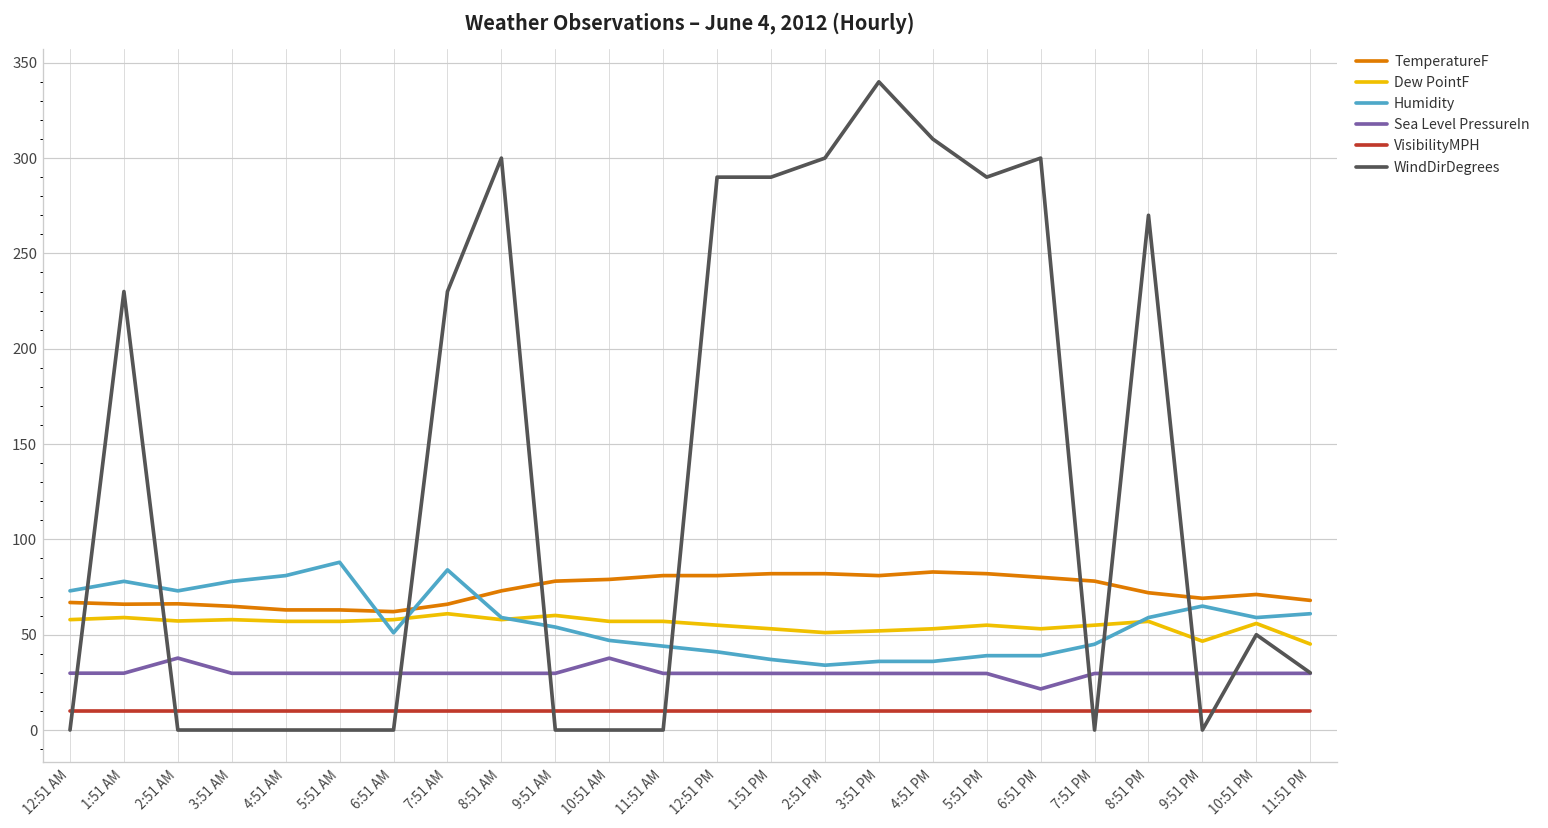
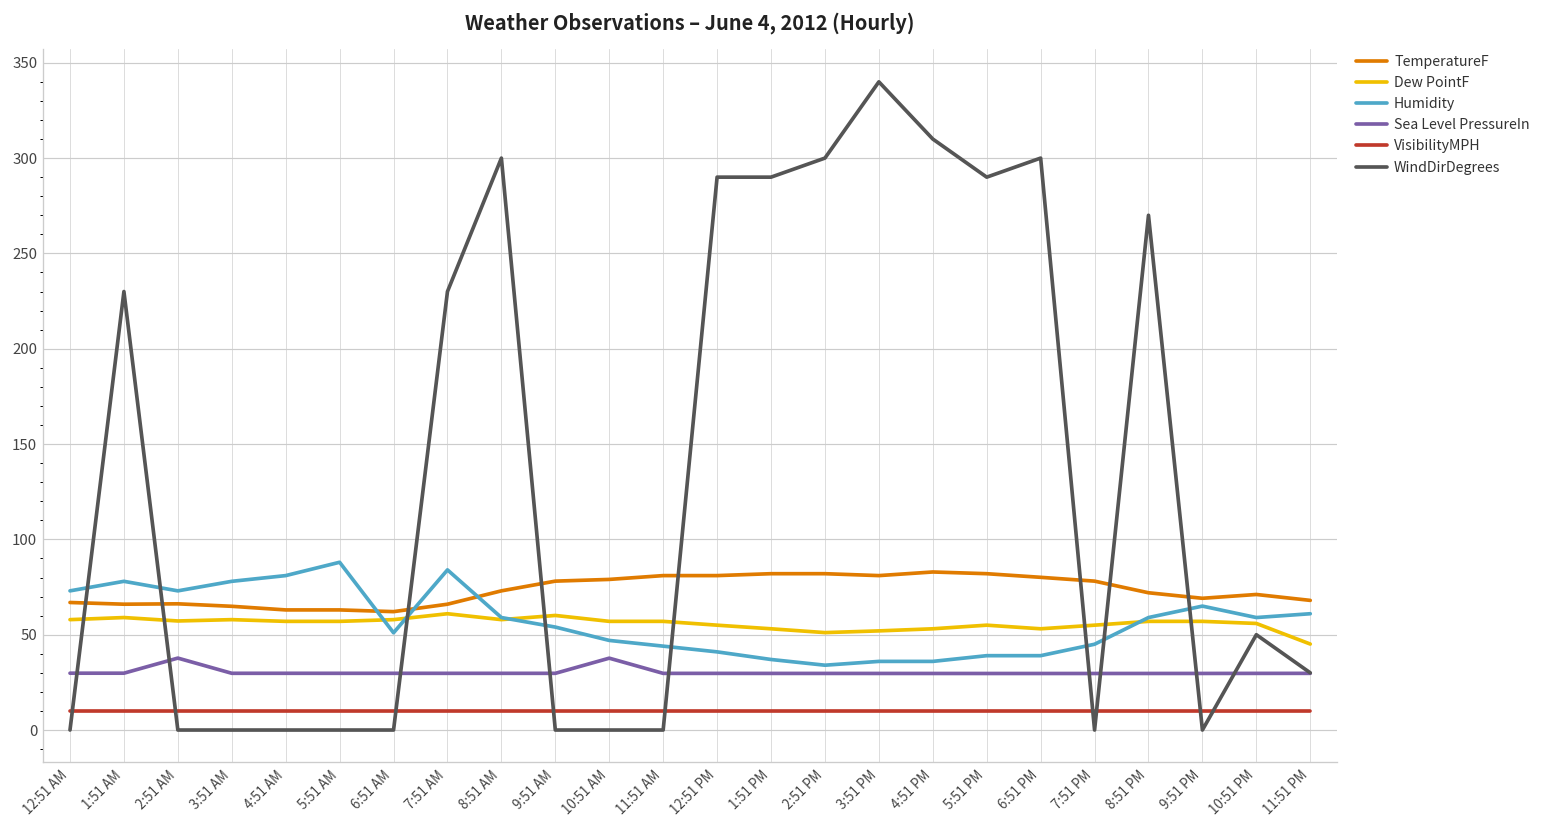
  {
    "TemperatureF": {
      "12:51 AM": 67,
      "1:51 AM": 66,
      "2:51 AM": 66,
      "3:51 AM": 65,
      "4:51 AM": 63,
      "5:51 AM": 63,
      "6:51 AM": 62,
      "7:51 AM": 66,
      "8:51 AM": 73,
      "9:51 AM": 78,
      "10:51 AM": 79,
      "11:51 AM": 81,
      "12:51 PM": 81,
      "1:51 PM": 82,
      "2:51 PM": 82,
      "3:51 PM": 81,
      "4:51 PM": 83,
      "5:51 PM": 82,
      "6:51 PM": 80,
      "7:51 PM": 78,
      "8:51 PM": 72,
      "9:51 PM": 69,
      "10:51 PM": 71,
      "11:51 PM": 68
    },
    "Dew PointF": {
      "12:51 AM": 58,
      "1:51 AM": 59,
      "2:51 AM": 57,
      "3:51 AM": 58,
      "4:51 AM": 57,
      "5:51 AM": 57,
      "6:51 AM": 58,
      "7:51 AM": 61,
      "9:51 AM": 60,
      "10:51 AM": 57,
      "11:51 AM": 57,
      "12:51 PM": 55,
      "1:51 PM": 53,
      "2:51 PM": 51,
      "3:51 PM": 52,
      "4:51 PM": 53,
      "5:51 PM": 55,
      "6:51 PM": 53,
      "7:51 PM": 55,
      "8:51 PM": 57,
-     "9:51 PM": 47,
+     "9:51 PM": 57,
      "10:51 PM": 56,
      "11:51 PM": 45
    },
    "Humidity": {
      "12:51 AM": 73,
      "1:51 AM": 78,
      "2:51 AM": 73,
      "3:51 AM": 78,
      "4:51 AM": 81,
      "5:51 AM": 88,
      "6:51 AM": 51,
      "7:51 AM": 84,
      "9:51 AM": 54,
      "10:51 AM": 47,
      "11:51 AM": 44,
      "12:51 PM": 41,
      "1:51 PM": 37,
      "2:51 PM": 34,
      "3:51 PM": 36,
      "4:51 PM": 36,
      "5:51 PM": 39,
      "6:51 PM": 39,
      "7:51 PM": 45,
      "8:51 PM": 59,
      "9:51 PM": 65,
      "10:51 PM": 59,
      "11:51 PM": 61
    },
    "Sea Level PressureIn": {
      "12:51 AM": 30,
      "1:51 AM": 30,
      "2:51 AM": 38,
      "3:51 AM": 30,
      "4:51 AM": 30,
      "5:51 AM": 30,
      "6:51 AM": 30,
      "7:51 AM": 30,
      "8:51 AM": 30,
      "9:51 AM": 30,
      "10:51 AM": 38,
      "11:51 AM": 30,
      "12:51 PM": 30,
      "1:51 PM": 30,
      "2:51 PM": 30,
      "3:51 PM": 30,
      "4:51 PM": 30,
      "5:51 PM": 30,
-     "6:51 PM": 22,
+     "6:51 PM": 30,
      "7:51 PM": 30,
      "8:51 PM": 30,
      "9:51 PM": 30,
      "10:51 PM": 30
    },
    "VisibilityMPH": {
      "12:51 AM": 10,
      "1:51 AM": 10,
      "2:51 AM": 10,
      "3:51 AM": 10,
      "4:51 AM": 10,
      "5:51 AM": 10,
      "6:51 AM": 10,
      "7:51 AM": 10,
      "8:51 AM": 10,
      "9:51 AM": 10,
      "10:51 AM": 10,
      "11:51 AM": 10,
      "12:51 PM": 10,
      "1:51 PM": 10,
      "2:51 PM": 10,
      "3:51 PM": 10,
      "4:51 PM": 10,
      "5:51 PM": 10,
      "6:51 PM": 10,
      "7:51 PM": 10,
      "8:51 PM": 10,
      "9:51 PM": 10,
      "10:51 PM": 10,
      "11:51 PM": 10
    },
    "WindDirDegrees": {
      "12:51 AM": 0,
      "1:51 AM": 230,
      "2:51 AM": 0,
      "3:51 AM": 0,
      "4:51 AM": 0,
      "5:51 AM": 0,
      "6:51 AM": 0,
      "7:51 AM": 230,
      "8:51 AM": 300,
      "9:51 AM": 0,
      "10:51 AM": 0,
      "11:51 AM": 0,
      "12:51 PM": 290,
      "1:51 PM": 290,
      "2:51 PM": 300,
      "3:51 PM": 340,
      "4:51 PM": 310,
      "5:51 PM": 290,
      "6:51 PM": 300,
      "7:51 PM": 0,
      "8:51 PM": 270,
      "9:51 PM": 0,
      "10:51 PM": 50
    }
  }
